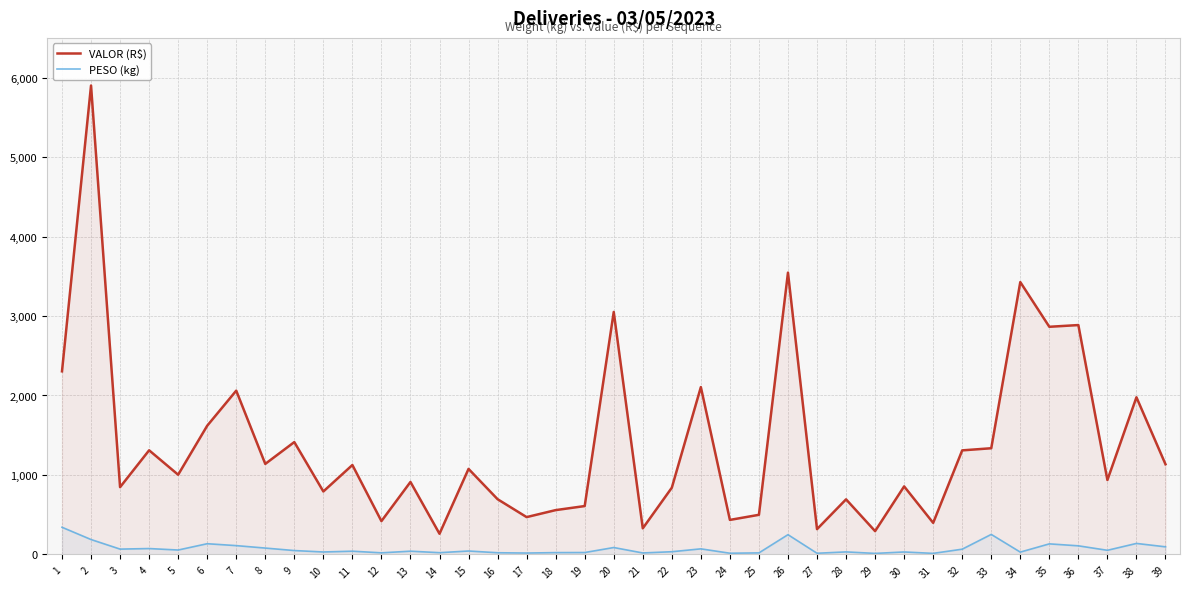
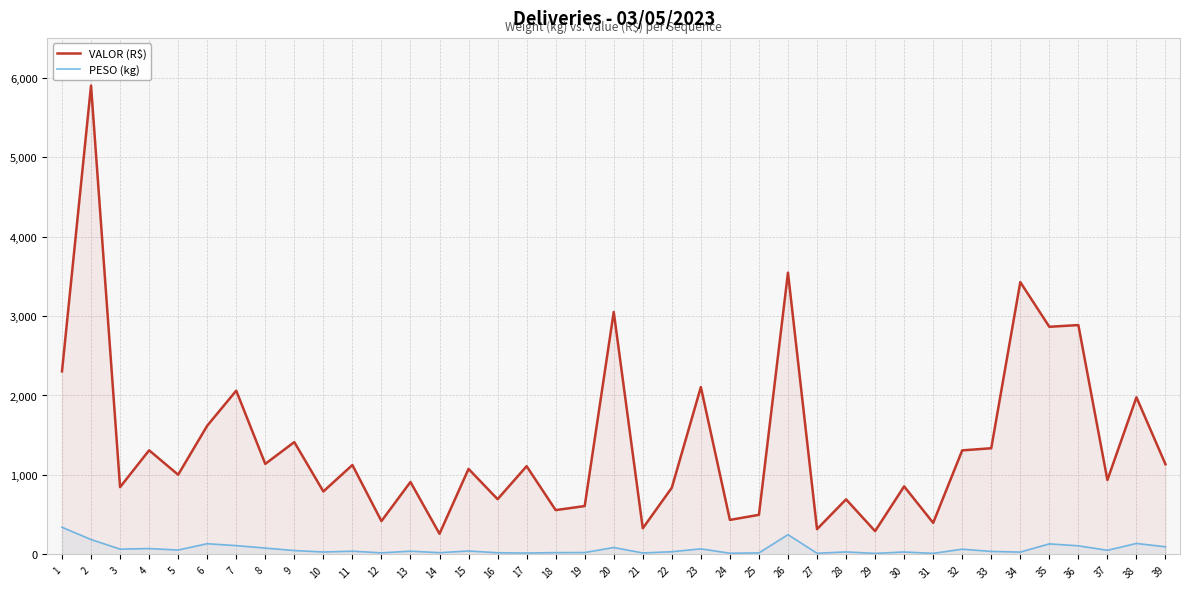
  {
    "VALOR (R$)": {
      "1": "2,300",
      "2": "5,900",
      "3": "800",
      "4": "1,300",
      "5": "1,000",
      "6": "1,600",
      "7": "2,100",
      "8": "1,100",
      "9": "1,400",
      "10": "800",
      "11": "1,100",
      "12": "400",
      "13": "900",
      "14": "300",
      "15": "1,100",
      "16": "700",
-     "17": "500",
+     "17": "1,100",
      "18": "600",
      "19": "600",
      "20": "3,100",
      "21": "300",
      "22": "800",
      "23": "2,100",
      "24": "400",
      "25": "500",
      "26": "3,500",
      "27": "300",
      "28": "700",
      "29": "300",
      "30": "900",
      "31": "400",
      "32": "1,300",
      "33": "1,300",
      "34": "3,400",
      "35": "2,900",
      "36": "2,900",
      "37": "900",
      "38": "2,000",
      "39": "1,100"
    },
    "PESO (kg)": {
      "1": "300",
      "2": "200",
      "3": "100",
      "4": "100",
      "5": "100",
      "6": "100",
      "7": "100",
      "8": "100",
      "9": "0",
      "10": "0",
      "11": "0",
      "12": "0",
      "13": "0",
      "14": "0",
      "15": "0",
      "16": "0",
      "17": "0",
      "18": "0",
      "19": "0",
      "20": "100",
      "21": "0",
      "22": "0",
      "23": "100",
      "24": "0",
      "25": "0",
      "26": "200",
      "27": "0",
      "28": "0",
      "29": "0",
      "30": "0",
      "31": "0",
      "32": "100",
-     "33": "300",
+     "33": "0",
      "34": "0",
      "35": "100",
      "36": "100",
      "37": "100",
      "38": "100",
      "39": "100"
    }
  }
